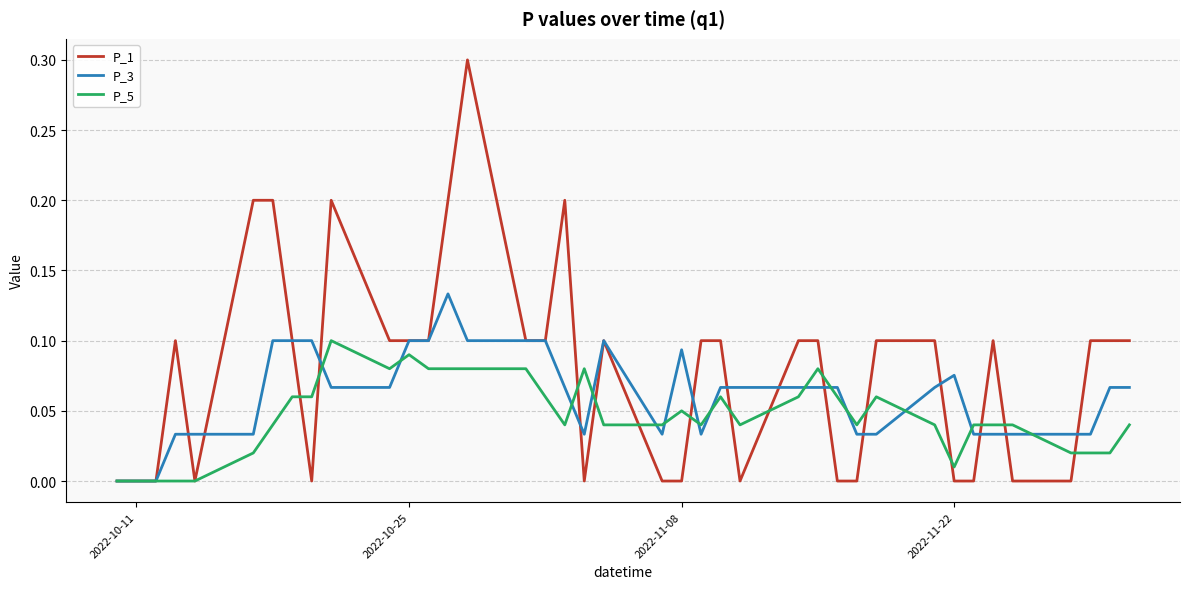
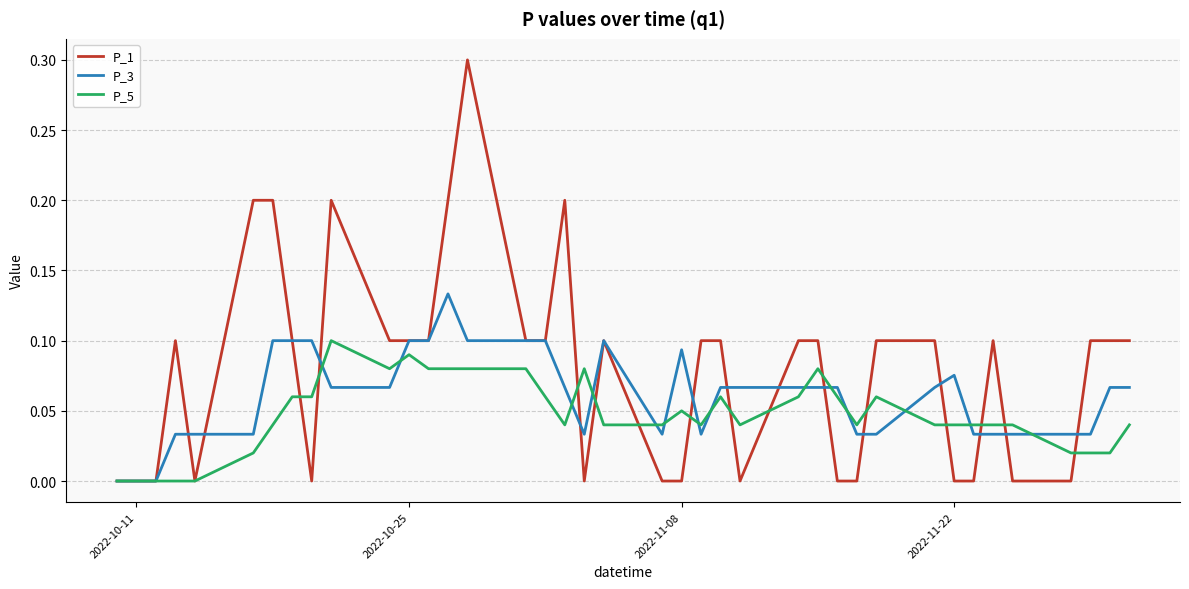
  {
    "P_1": {
      "2022-11-08": 0.00,
      "2022-11-22": 0.00
    },
    "P_3": {
      "2022-11-08": 0.093,
      "2022-11-22": 0.075
    },
    "P_5": {
      "2022-10-25": 0.09,
      "2022-11-08": 0.05,
-     "2022-11-22": 0.01
+     "2022-11-22": 0.04
    }
  }
